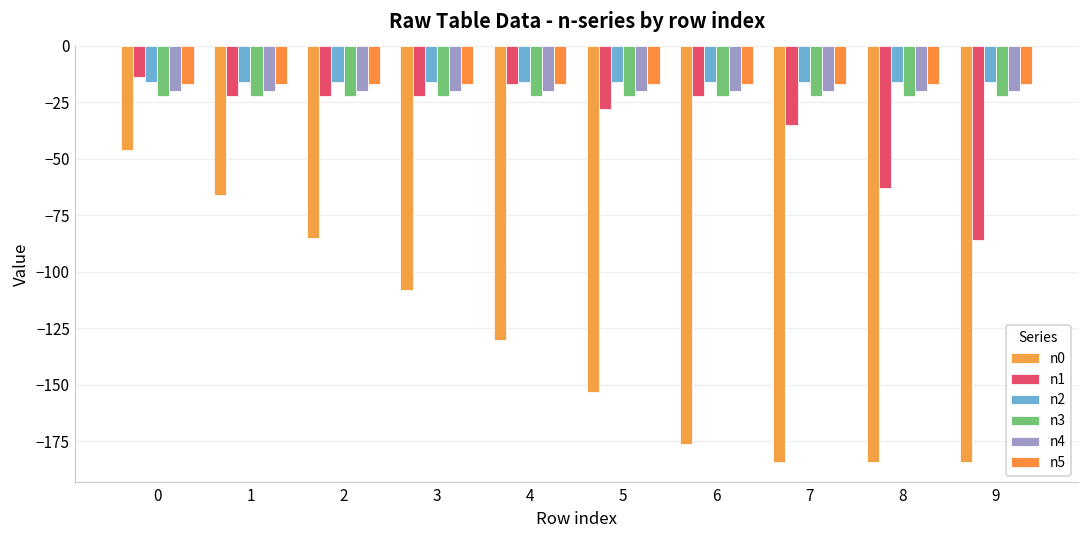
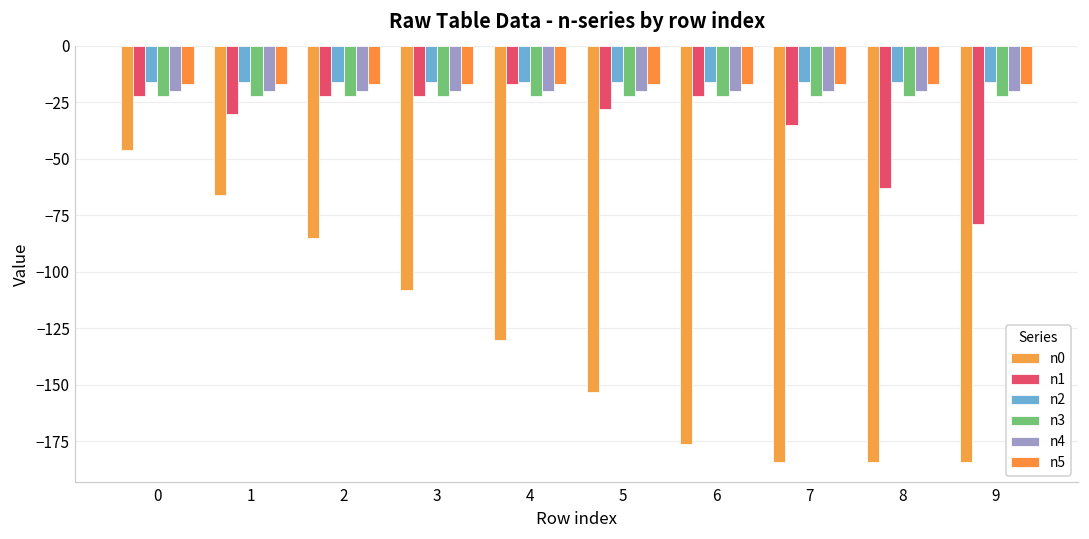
  {
    "n1": {
-     "0": -14,
-     "1": -22,
+     "0": -22,
+     "1": -30,
      "2": -22,
      "3": -22,
      "4": -17,
      "5": -28,
      "6": -22,
      "7": -35,
      "8": -63,
-     "9": -86
+     "9": -79
    },
    "n3": {
      "0": -22,
      "1": -22,
      "2": -22,
      "3": -22,
      "4": -22,
      "5": -22,
      "6": -22,
      "7": -22,
      "8": -22,
      "9": -22
    }
  }
